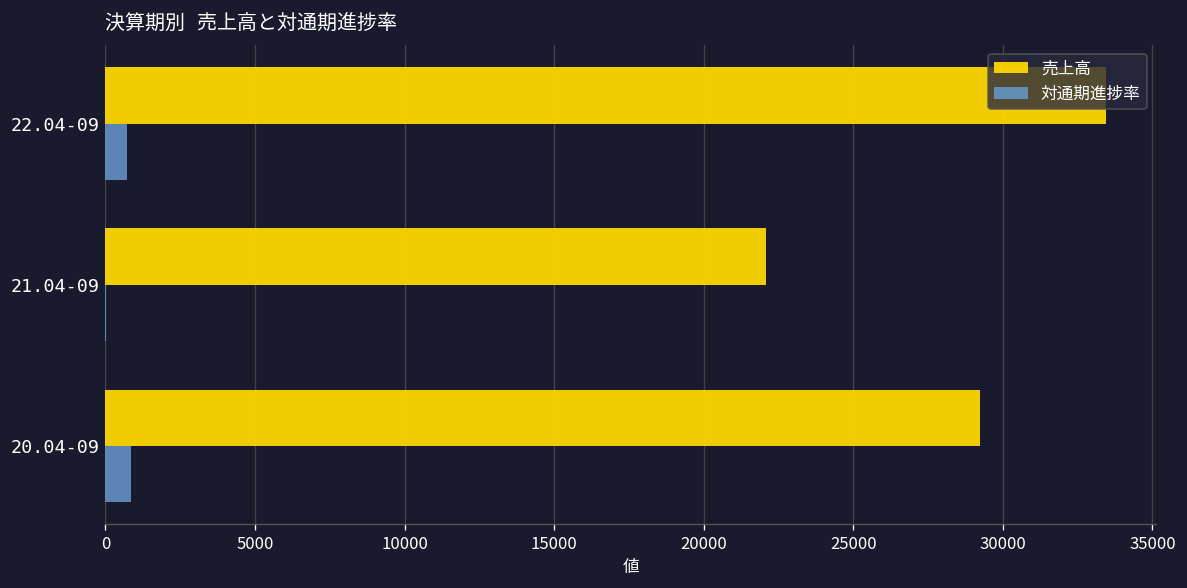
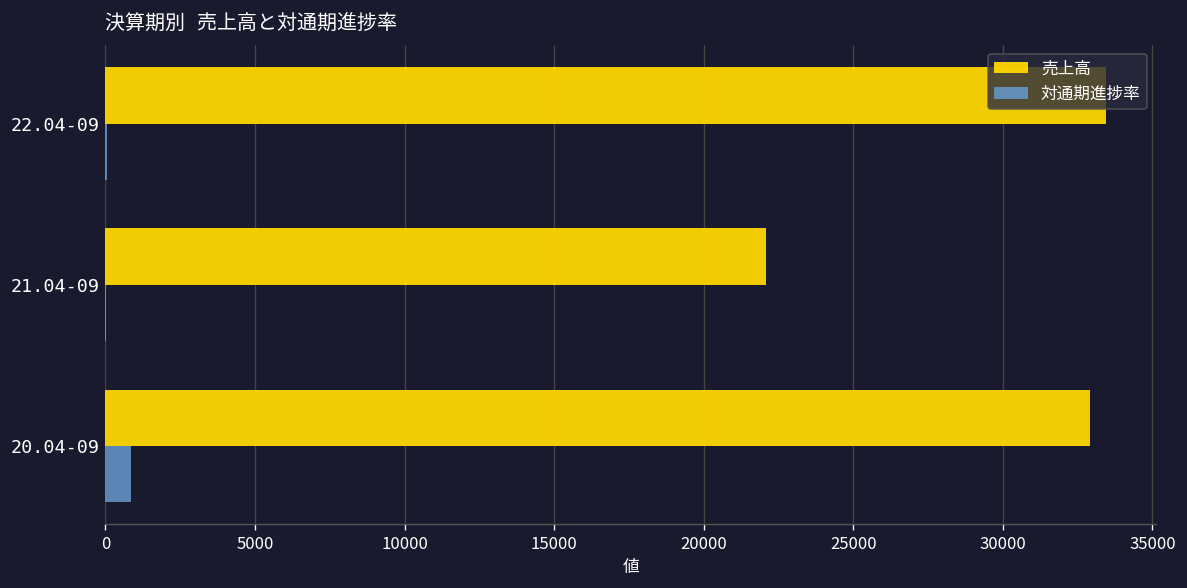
  {
    "売上高": {
      "21.04-09": 22100,
-     "20.04-09": 29200
+     "20.04-09": 32900
    },
    "対通期進捗率": {
-     "22.04-09": 700,
+     "22.04-09": 0,
      "20.04-09": 800
    }
  }
